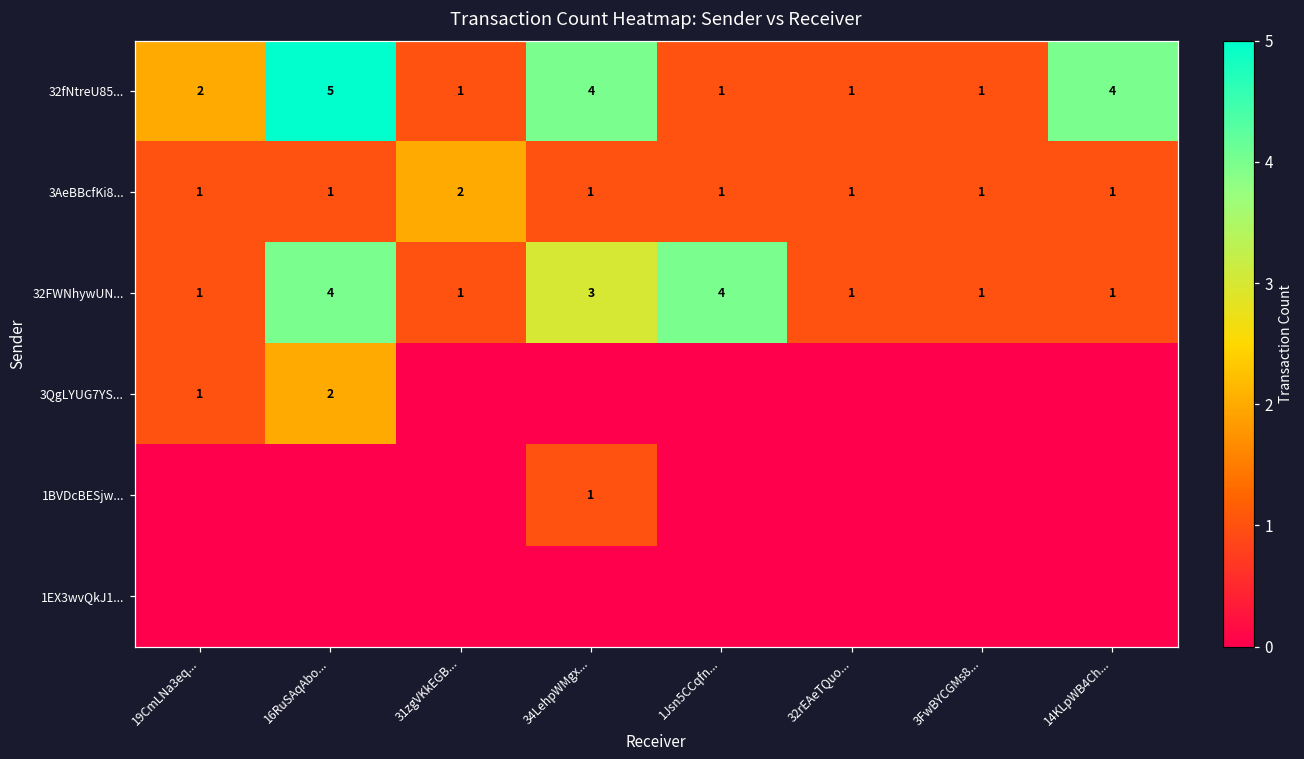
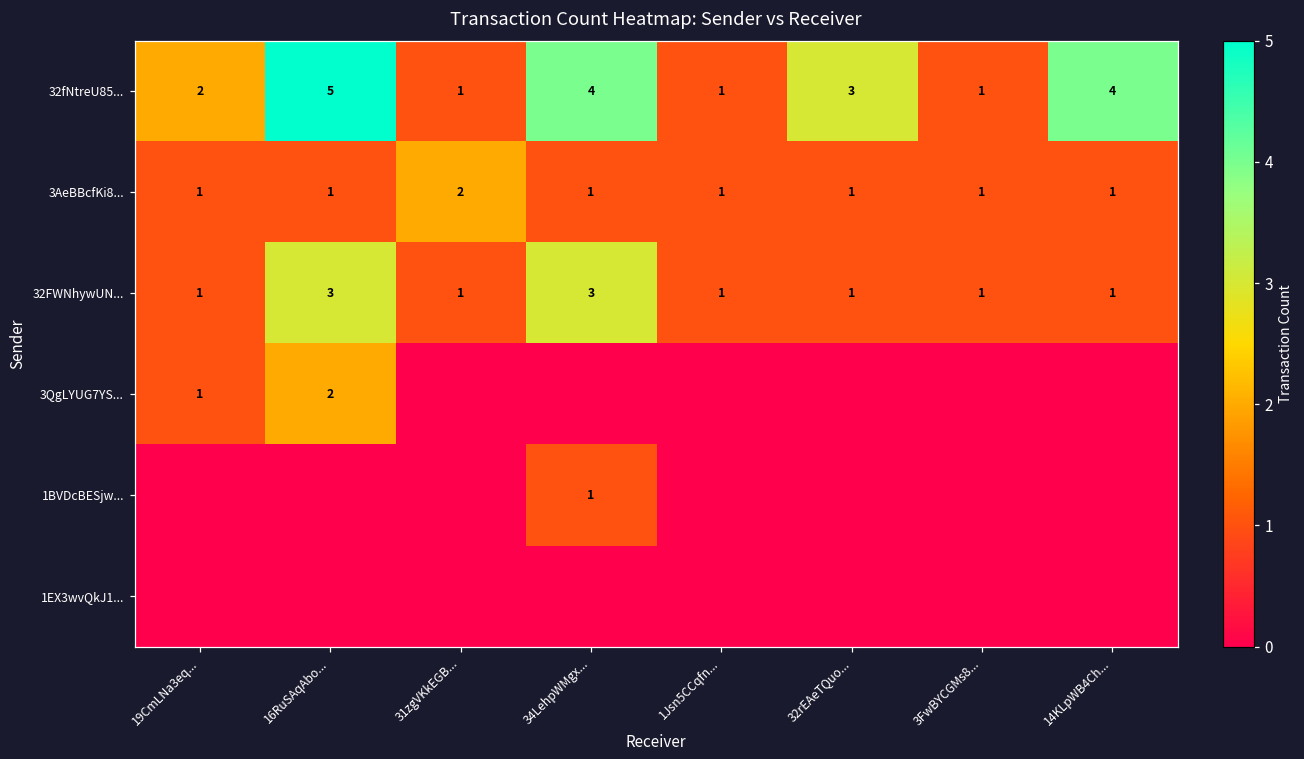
  {
    "32fNtreU85...": {
      "19CmLNa3eq...": 2,
      "16RuSAqAbo...": 5,
      "31zgVKkEGB...": 1,
      "34LehpWMgx...": 4,
      "1Jsn5CCqfn...": 1,
-     "32rEAeTQuo...": 1,
+     "32rEAeTQuo...": 3,
      "3FwBYCGMs8...": 1,
      "14KLpWB4Ch...": 4
    },
    "3AeBBcfKi8...": {
      "19CmLNa3eq...": 1,
      "16RuSAqAbo...": 1,
      "31zgVKkEGB...": 2,
      "34LehpWMgx...": 1,
      "1Jsn5CCqfn...": 1,
      "32rEAeTQuo...": 1,
      "3FwBYCGMs8...": 1,
      "14KLpWB4Ch...": 1
    },
    "32FWNhywUN...": {
      "19CmLNa3eq...": 1,
-     "16RuSAqAbo...": 4,
+     "16RuSAqAbo...": 3,
      "31zgVKkEGB...": 1,
      "34LehpWMgx...": 3,
-     "1Jsn5CCqfn...": 4,
+     "1Jsn5CCqfn...": 1,
      "32rEAeTQuo...": 1,
      "3FwBYCGMs8...": 1,
      "14KLpWB4Ch...": 1
    },
    "3QgLYUG7YS...": {
      "19CmLNa3eq...": 1,
      "16RuSAqAbo...": 2
    },
    "1BVDcBESjw...": {
      "34LehpWMgx...": 1
    }
  }
